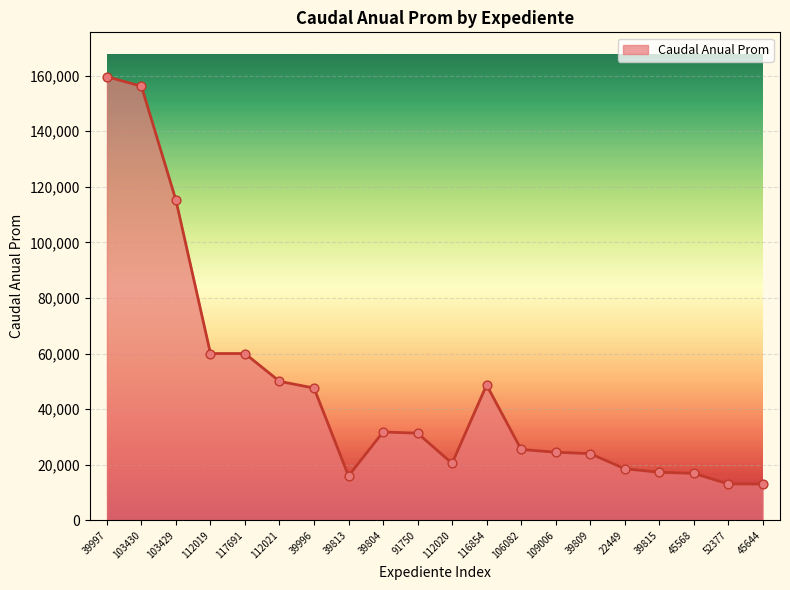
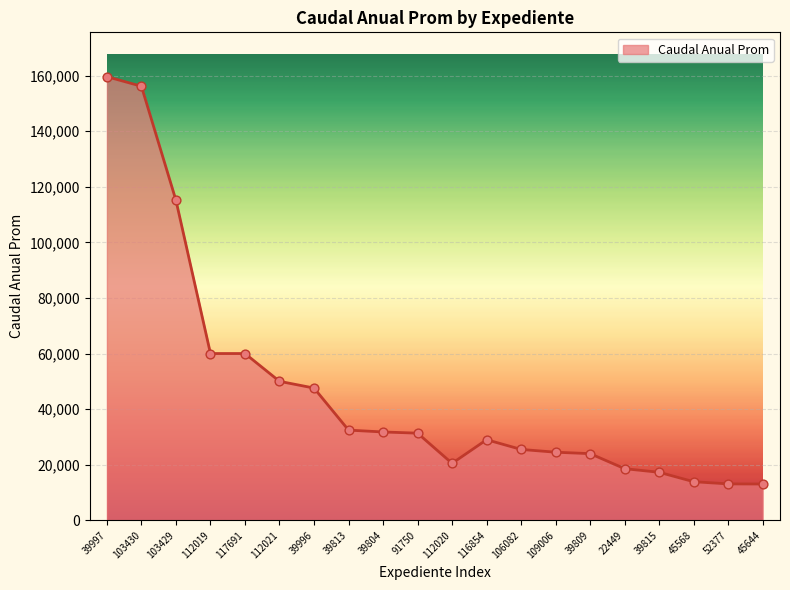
  {
    "39997": "160,000",
    "103430": "156,000",
    "103429": "115,000",
    "112019": "60,000",
    "117691": "60,000",
    "112021": "50,000",
    "39996": "48,000",
-   "39813": "16,000",
+   "39813": "32,000",
    "39804": "32,000",
    "91750": "31,000",
    "112020": "20,000",
-   "116854": "49,000",
+   "116854": "29,000",
    "106082": "26,000",
    "109006": "25,000",
    "39809": "24,000",
    "22449": "19,000",
    "39815": "17,000",
-   "45568": "17,000",
+   "45568": "14,000",
    "52377": "13,000",
    "45644": "13,000"
  }
